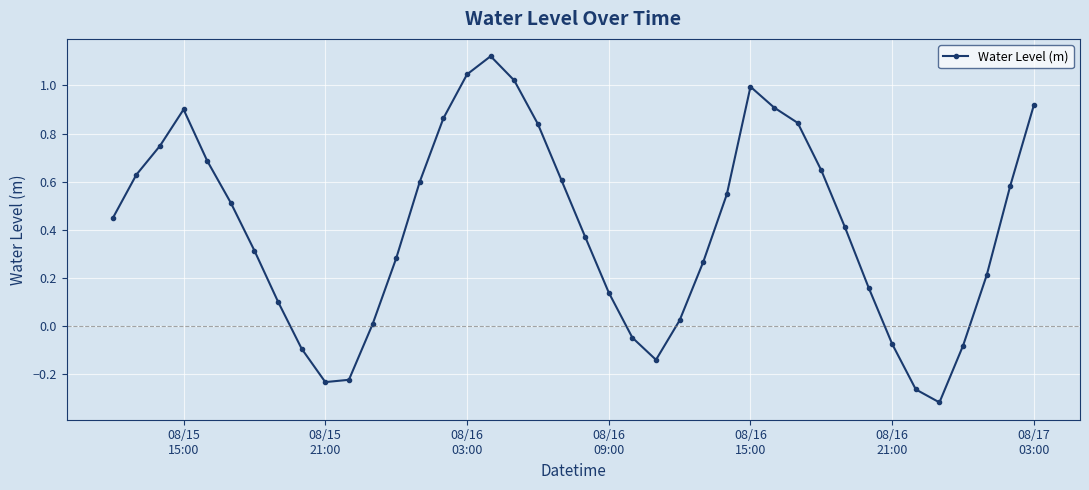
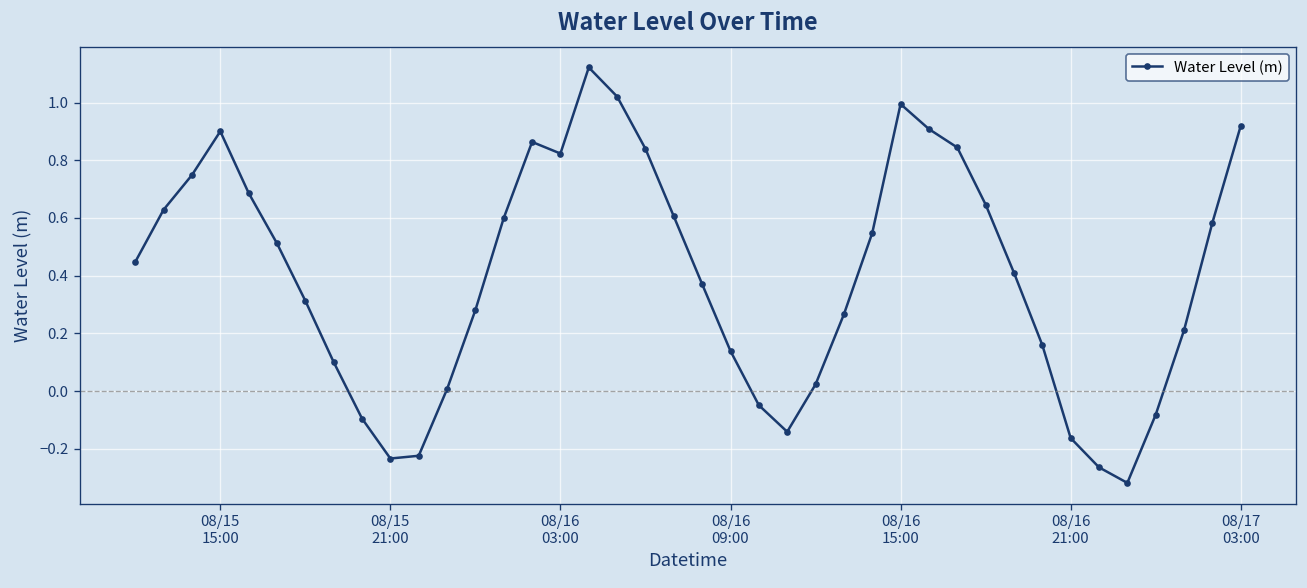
  {
    "08/15 15:00": 0.90,
    "08/15 21:00": -0.23,
-   "08/16 03:00": 1.05,
+   "08/16 03:00": 0.82,
    "08/16 09:00": 0.14,
    "08/16 15:00": 0.99,
-   "08/16 21:00": -0.08,
+   "08/16 21:00": -0.16,
    "08/17 03:00": 0.92
  }
